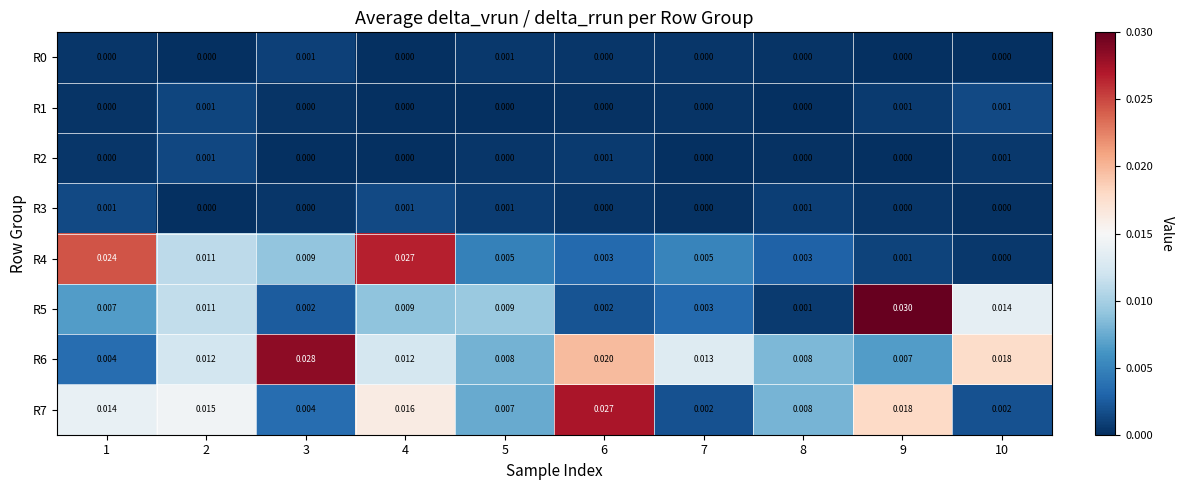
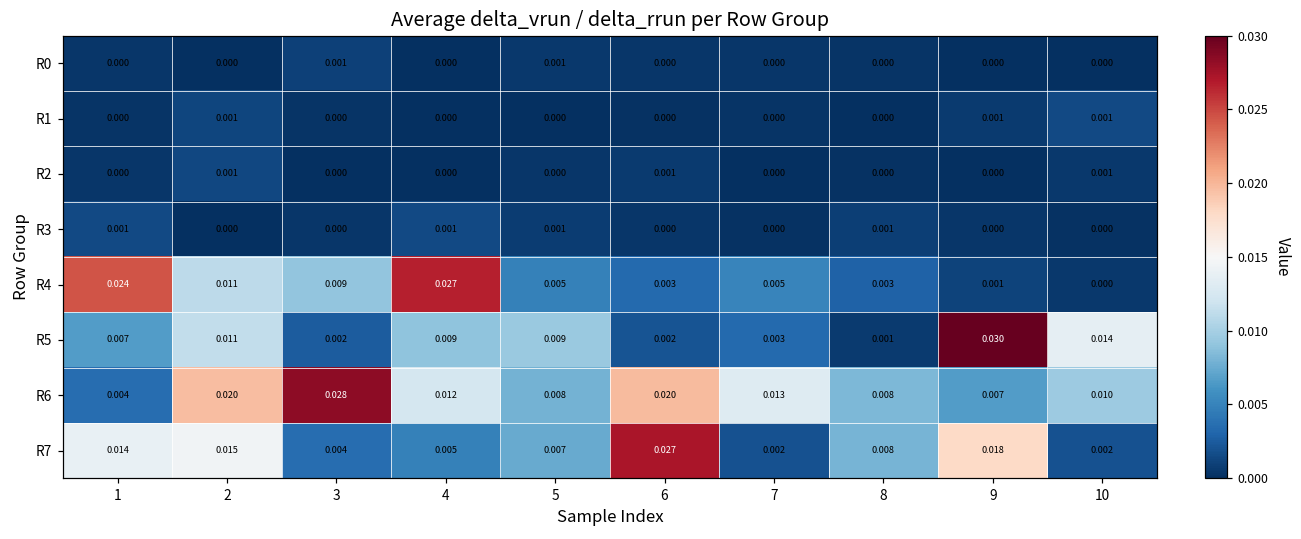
  {
    "R0": {
      "1": 0.000,
      "2": 0.000,
      "3": 0.001,
      "4": 0.000,
      "5": 0.001,
      "6": 0.000,
      "7": 0.000,
      "8": 0.000,
      "9": 0.000,
      "10": 0.000
    },
    "R1": {
      "1": 0.000,
      "2": 0.001,
      "3": 0.000,
      "4": 0.000,
      "5": 0.000,
      "6": 0.000,
      "7": 0.000,
      "8": 0.000,
      "9": 0.001,
      "10": 0.001
    },
    "R2": {
      "1": 0.000,
      "2": 0.001,
      "3": 0.000,
      "4": 0.000,
      "5": 0.000,
      "6": 0.001,
      "7": 0.000,
      "8": 0.000,
      "9": 0.000,
      "10": 0.001
    },
    "R3": {
      "1": 0.001,
      "2": 0.000,
      "3": 0.000,
      "4": 0.001,
      "5": 0.001,
      "6": 0.000,
      "7": 0.000,
      "8": 0.001,
      "9": 0.000,
      "10": 0.000
    },
    "R4": {
      "1": 0.024,
      "2": 0.011,
      "3": 0.009,
      "4": 0.027,
      "5": 0.005,
      "6": 0.003,
      "7": 0.005,
      "8": 0.003,
      "9": 0.001,
      "10": 0.000
    },
    "R5": {
      "1": 0.007,
      "2": 0.011,
      "3": 0.002,
      "4": 0.009,
      "5": 0.009,
      "6": 0.002,
      "7": 0.003,
      "8": 0.001,
      "9": 0.030,
      "10": 0.014
    },
    "R6": {
      "1": 0.004,
-     "2": 0.012,
+     "2": 0.020,
      "3": 0.028,
      "4": 0.012,
      "5": 0.008,
      "6": 0.020,
      "7": 0.013,
      "8": 0.008,
      "9": 0.007,
-     "10": 0.018
+     "10": 0.010
    },
    "R7": {
      "1": 0.014,
      "2": 0.015,
      "3": 0.004,
-     "4": 0.016,
+     "4": 0.005,
      "5": 0.007,
      "6": 0.027,
      "7": 0.002,
      "8": 0.008,
      "9": 0.018,
      "10": 0.002
    }
  }
